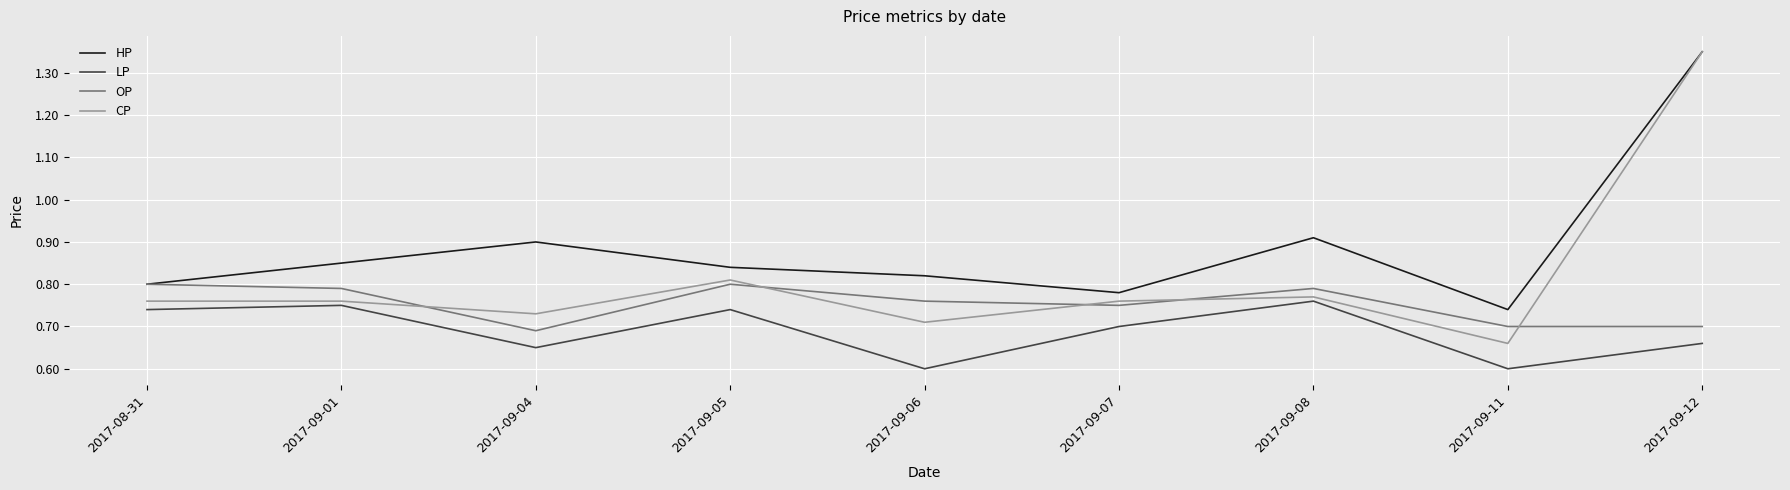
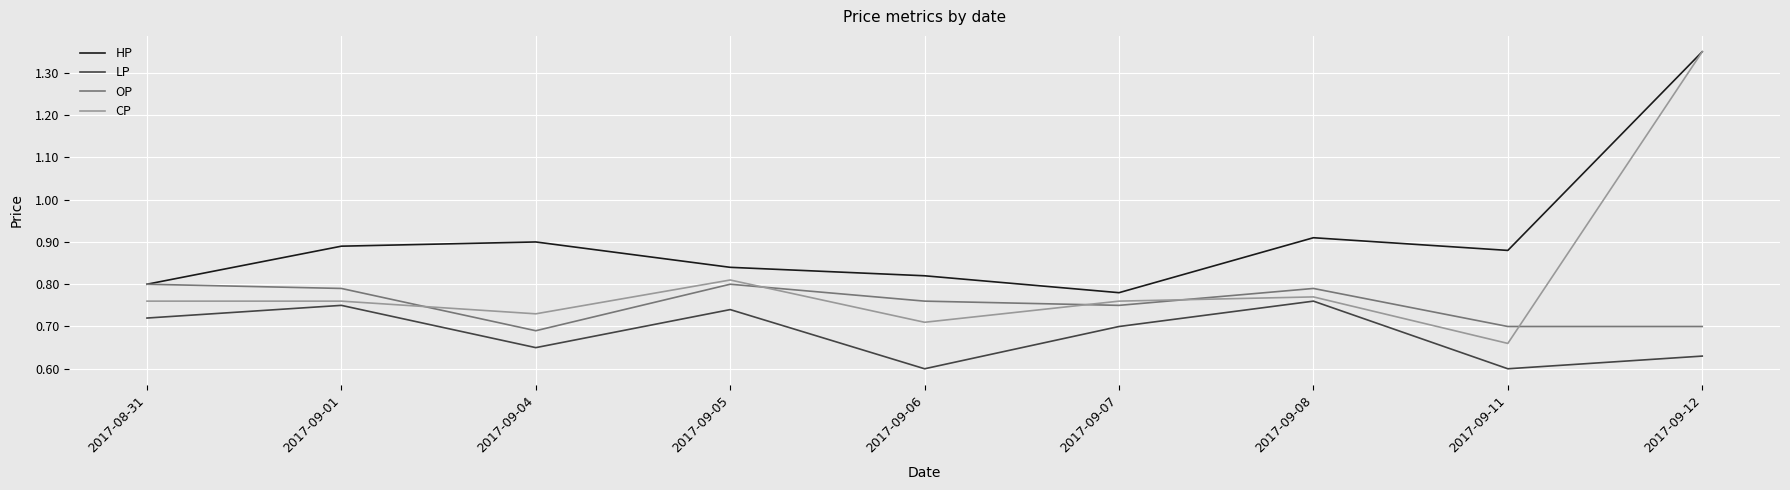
  {
    "HP": {
-     "2017-09-01": 0.85,
+     "2017-09-01": 0.89,
      "2017-09-04": 0.90,
      "2017-09-05": 0.84,
      "2017-09-06": 0.82,
      "2017-09-07": 0.78,
      "2017-09-08": 0.91,
-     "2017-09-11": 0.74
+     "2017-09-11": 0.88
    },
    "LP": {
-     "2017-08-31": 0.74,
+     "2017-08-31": 0.72,
      "2017-09-01": 0.75,
      "2017-09-04": 0.65,
      "2017-09-05": 0.74,
      "2017-09-06": 0.60,
      "2017-09-07": 0.70,
      "2017-09-08": 0.76,
      "2017-09-11": 0.60,
-     "2017-09-12": 0.66
+     "2017-09-12": 0.63
    }
  }
